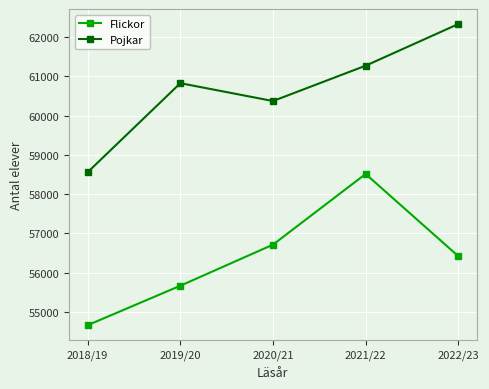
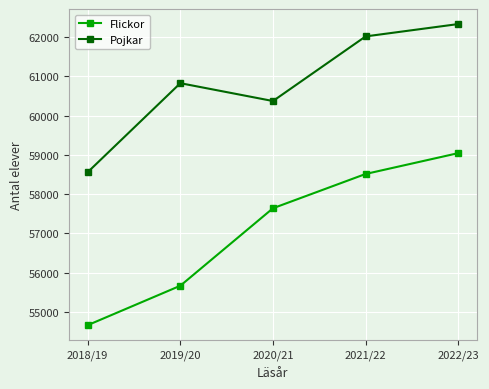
  {
    "Flickor": {
      "2018/19": 54700,
      "2019/20": 55700,
-     "2020/21": 56700,
+     "2020/21": 57600,
      "2021/22": 58500,
-     "2022/23": 56400
+     "2022/23": 59000
    },
    "Pojkar": {
      "2018/19": 58600,
      "2019/20": 60800,
      "2020/21": 60400,
-     "2021/22": 61300,
+     "2021/22": 62000,
      "2022/23": 62300
    }
  }
